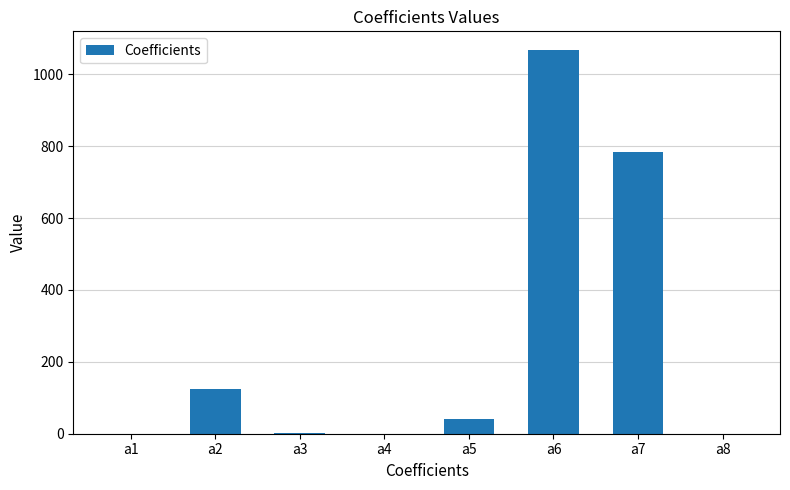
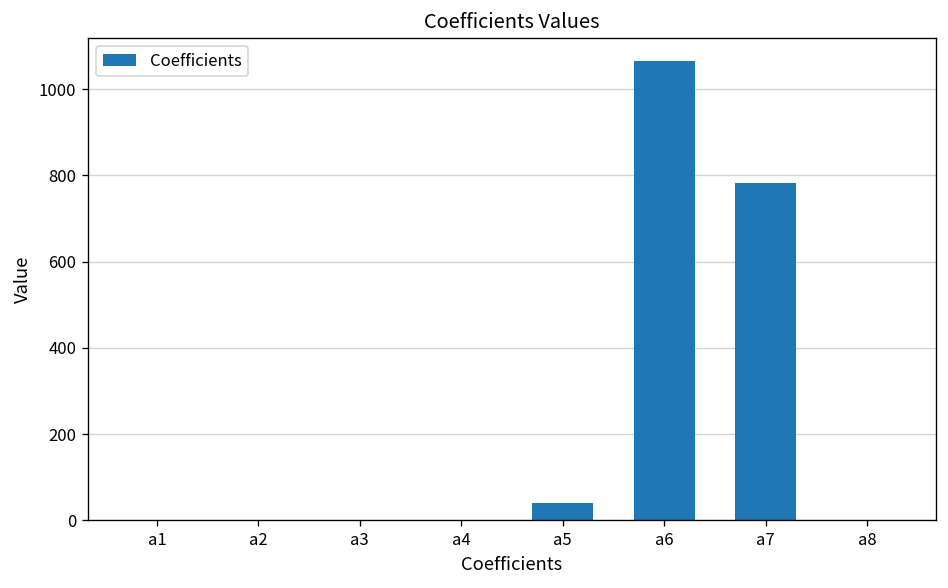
  {
-   "a2": 130,
+   "a2": 0,
    "a5": 40,
    "a6": 1070,
    "a7": 780
  }
